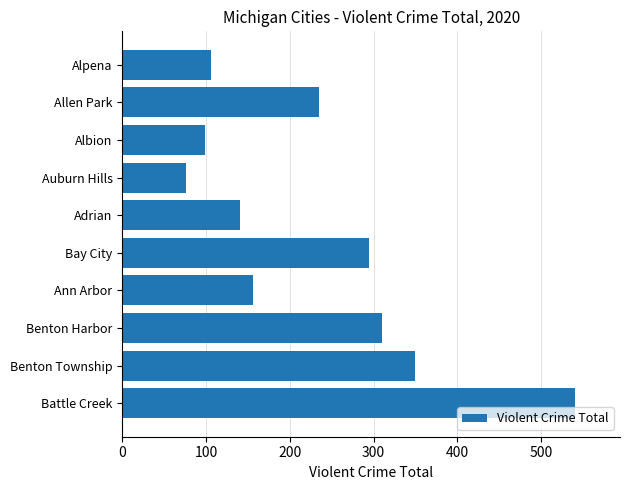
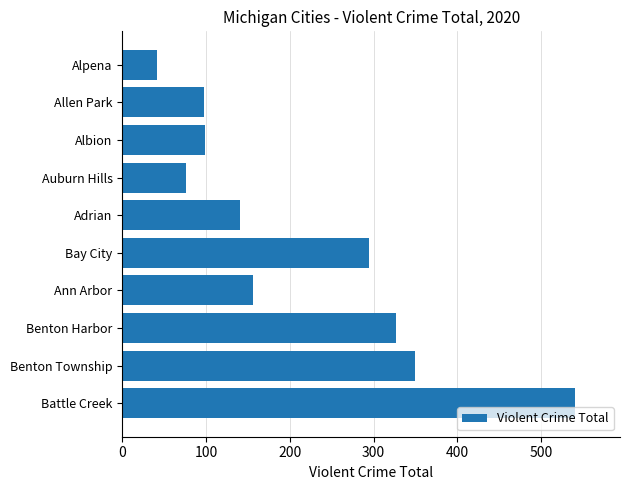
  {
-   "Alpena": 110,
-   "Allen Park": 240,
+   "Alpena": 40,
+   "Allen Park": 100,
    "Albion": 100,
    "Auburn Hills": 80,
    "Adrian": 140,
    "Bay City": 290,
    "Ann Arbor": 160,
-   "Benton Harbor": 310,
+   "Benton Harbor": 330,
    "Benton Township": 350,
    "Battle Creek": 540
  }
